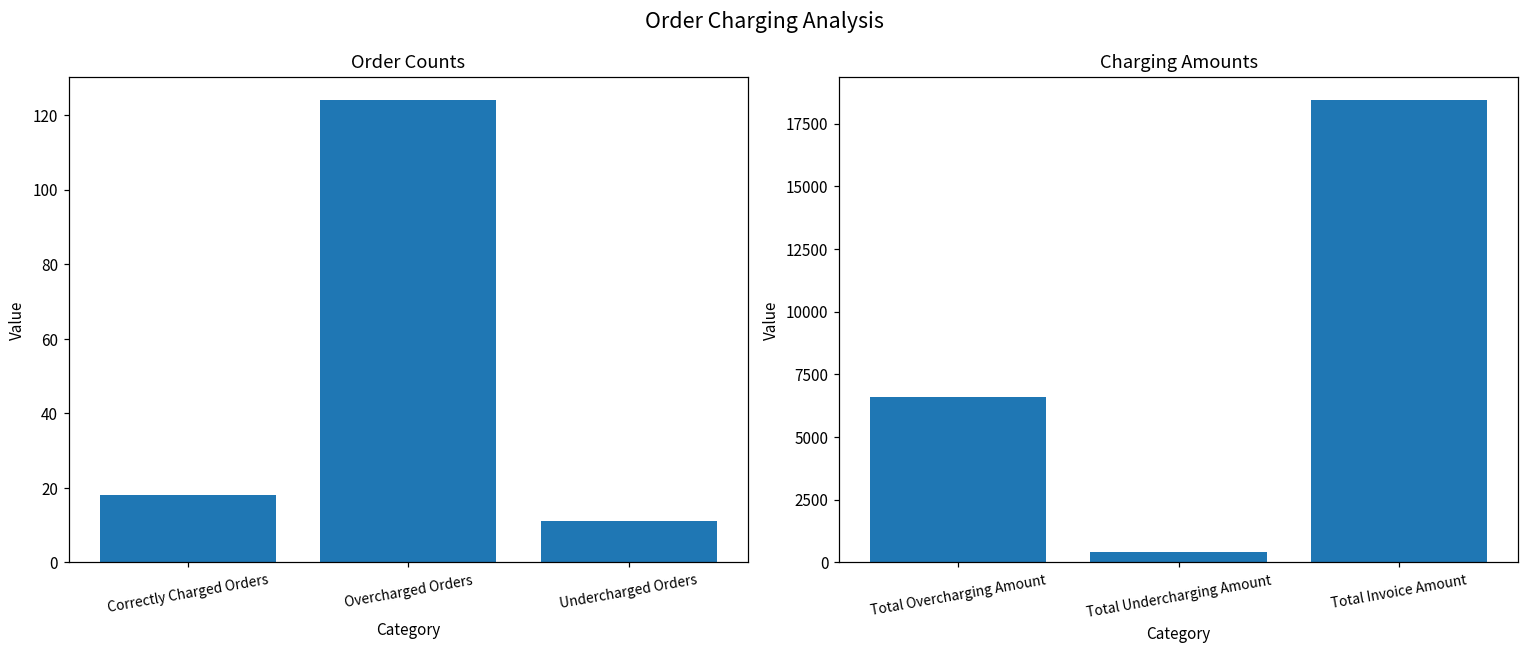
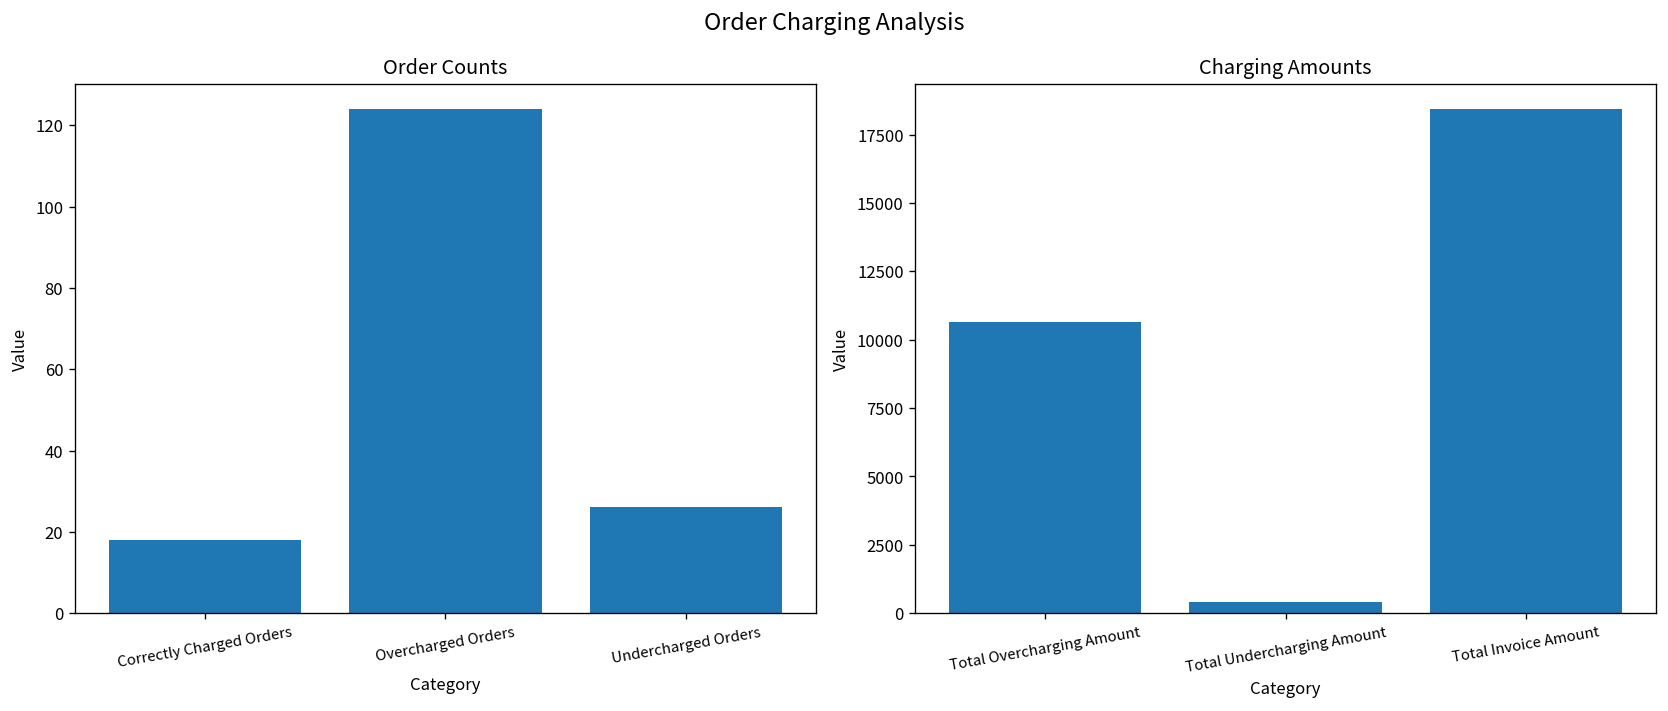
  {
    "Order Counts": {
      "Correctly Charged Orders": 18,
      "Overcharged Orders": 124,
-     "Undercharged Orders": 11
+     "Undercharged Orders": 26
    },
    "Charging Amounts": {
-     "Total Overcharging Amount": 6600,
+     "Total Overcharging Amount": 10600,
      "Total Undercharging Amount": 400,
      "Total Invoice Amount": 18400
    }
  }
